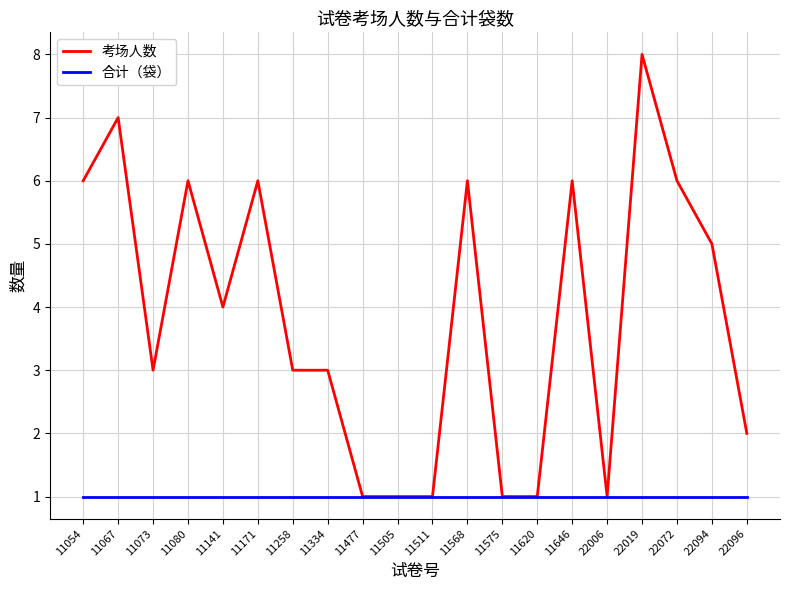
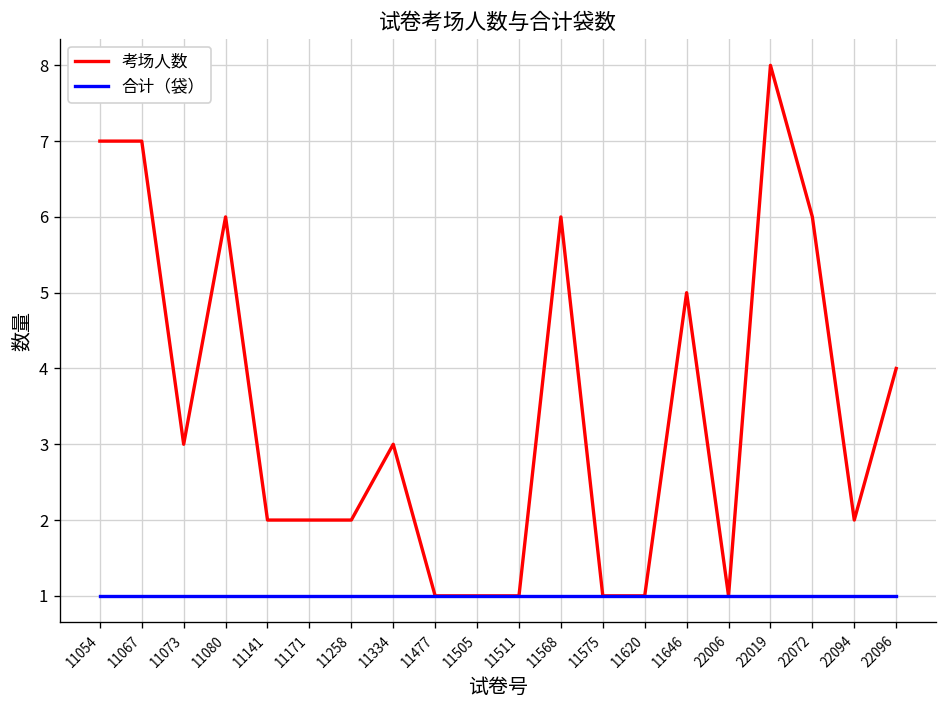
  {
    "考场人数": {
-     "11054": 6,
+     "11054": 7,
      "11067": 7,
      "11073": 3,
      "11080": 6,
-     "11141": 4,
-     "11171": 6,
-     "11258": 3,
+     "11141": 2,
+     "11171": 2,
+     "11258": 2,
      "11334": 3,
      "11568": 6,
-     "11646": 6,
+     "11646": 5,
      "22019": 8,
      "22072": 6,
-     "22094": 5,
-     "22096": 2
+     "22094": 2,
+     "22096": 4
    },
    "合计（袋）": {
      "11054": 1,
      "11067": 1,
      "11073": 1,
      "11080": 1,
      "11141": 1,
      "11171": 1,
      "11258": 1,
      "11334": 1,
      "11568": 1,
      "11646": 1,
      "22019": 1,
      "22072": 1,
      "22094": 1,
      "22096": 1
    }
  }
